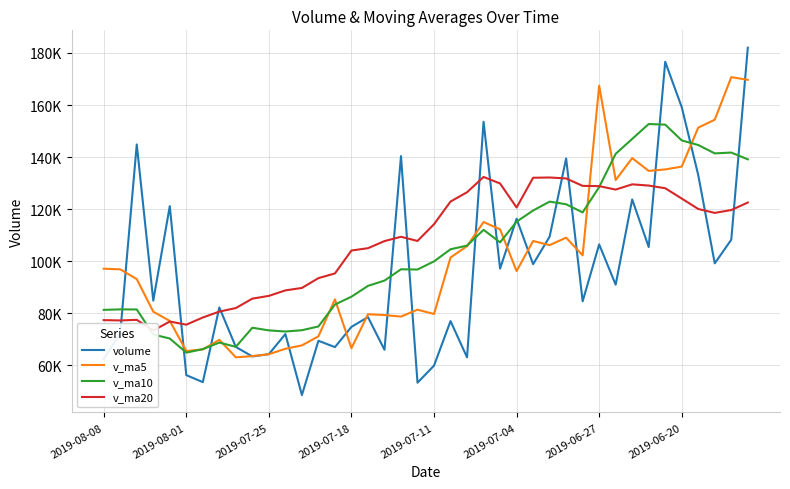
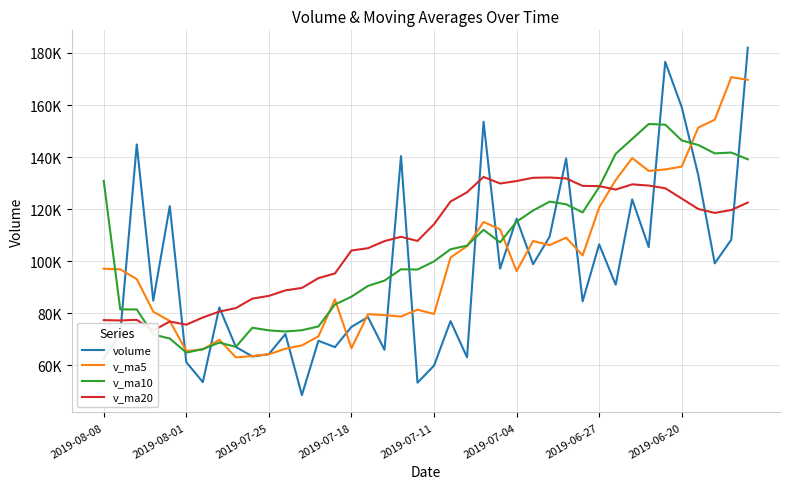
  {
    "volume": {
-     "2019-08-01": 56000,
+     "2019-08-01": 61000,
      "2019-07-18": 75000,
      "2019-07-11": 60000,
      "2019-07-04": 116000,
      "2019-06-27": 106000,
      "2019-06-20": 159000
    },
    "v_ma5": {
      "2019-08-08": 97000,
      "2019-07-18": 67000,
      "2019-07-11": 80000,
      "2019-07-04": 96000,
-     "2019-06-27": 167000,
+     "2019-06-27": 121000,
      "2019-06-20": 136000
    },
    "v_ma10": {
-     "2019-08-08": 81000,
+     "2019-08-08": 131000,
      "2019-07-25": 73000,
      "2019-07-18": 86000,
      "2019-07-11": 100000,
      "2019-07-04": 115000,
      "2019-06-20": 146000
    },
    "v_ma20": {
      "2019-08-08": 77000,
      "2019-08-01": 76000,
      "2019-07-25": 87000,
      "2019-07-18": 104000,
      "2019-07-11": 114000,
-     "2019-07-04": 121000,
+     "2019-07-04": 131000,
      "2019-06-20": 124000
    }
  }
